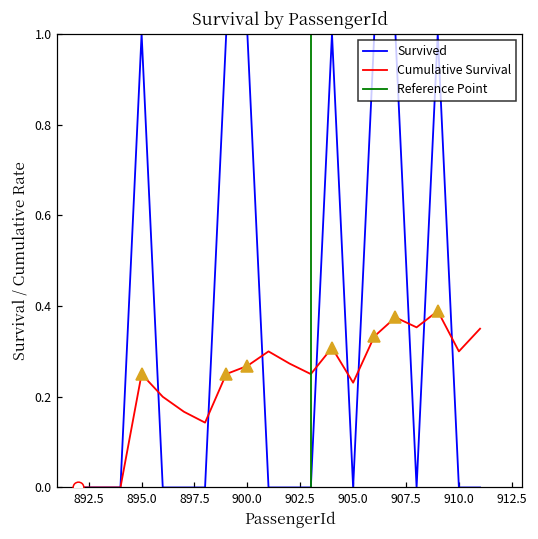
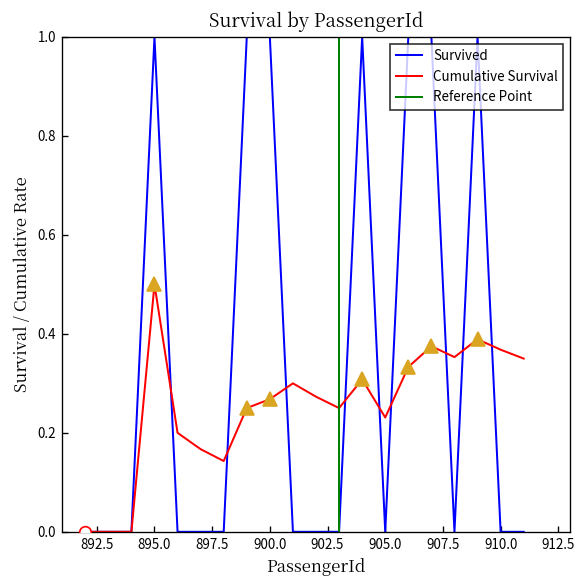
  {
    "Survived": {
      "895.0": 1.00,
      "900.0": 1.00,
      "905.0": 0.00,
      "910.0": 0.00
    },
    "Cumulative Survival": {
-     "895.0": 0.25,
+     "895.0": 0.50,
      "905.0": 0.23,
-     "910.0": 0.30
+     "910.0": 0.37
    }
  }
